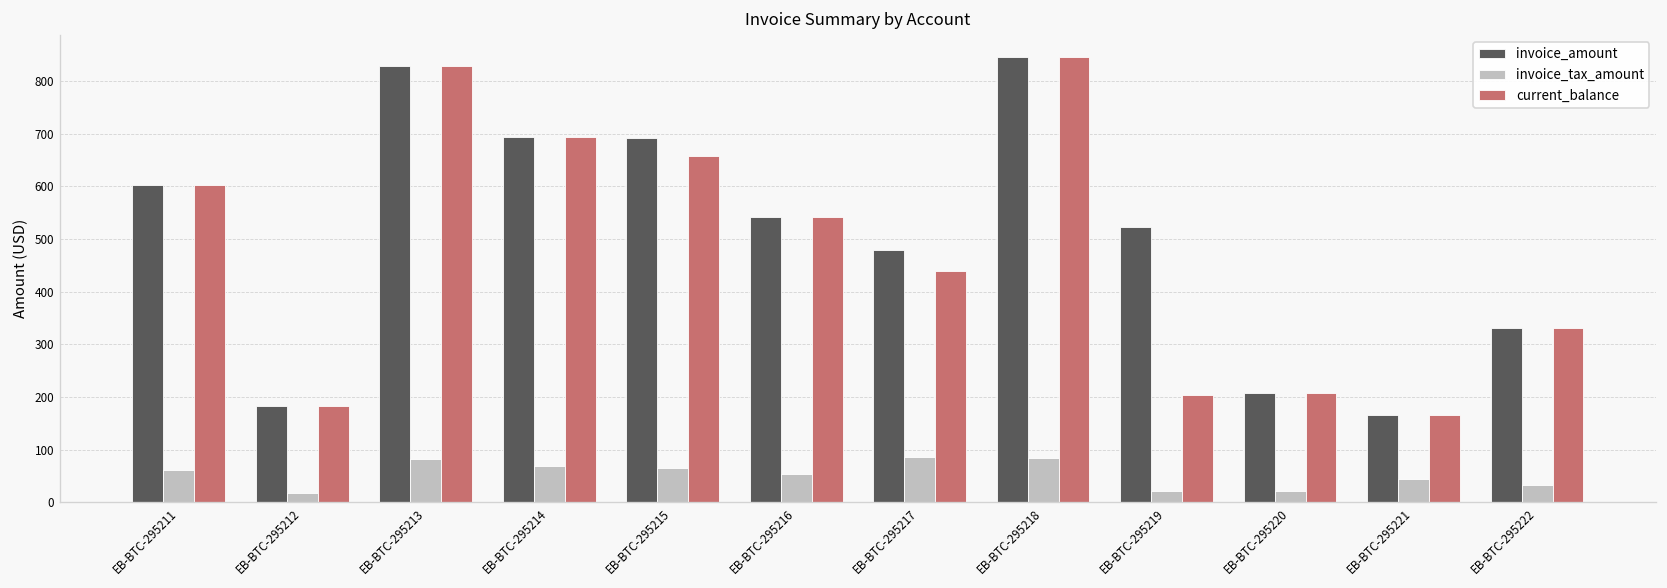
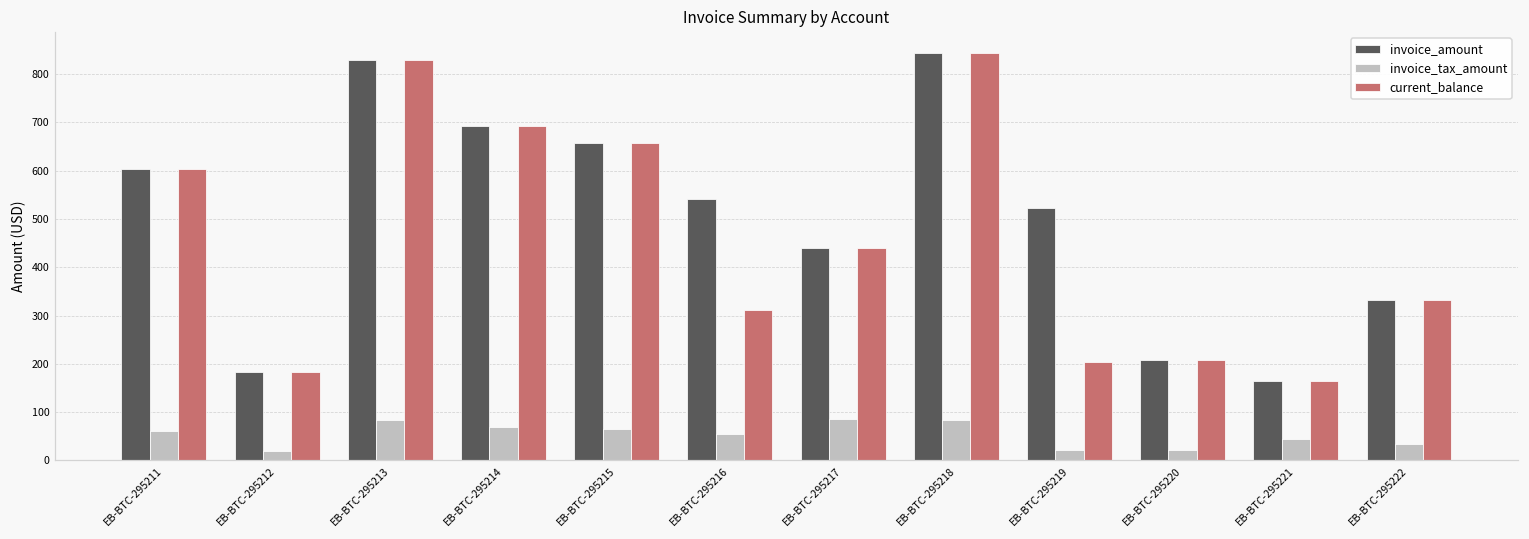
  {
    "invoice_amount": {
      "EB-BTC-295211": 600,
      "EB-BTC-295212": 180,
      "EB-BTC-295213": 830,
      "EB-BTC-295214": 690,
-     "EB-BTC-295215": 690,
+     "EB-BTC-295215": 660,
      "EB-BTC-295216": 540,
-     "EB-BTC-295217": 480,
+     "EB-BTC-295217": 440,
      "EB-BTC-295218": 840,
      "EB-BTC-295219": 520,
      "EB-BTC-295220": 210,
      "EB-BTC-295221": 160,
      "EB-BTC-295222": 330
    },
    "invoice_tax_amount": {
      "EB-BTC-295211": 60,
      "EB-BTC-295212": 20,
      "EB-BTC-295213": 80,
      "EB-BTC-295214": 70,
      "EB-BTC-295215": 70,
      "EB-BTC-295216": 50,
      "EB-BTC-295217": 90,
      "EB-BTC-295218": 80,
      "EB-BTC-295219": 20,
      "EB-BTC-295220": 20,
      "EB-BTC-295221": 40,
      "EB-BTC-295222": 30
    },
    "current_balance": {
      "EB-BTC-295211": 600,
      "EB-BTC-295212": 180,
      "EB-BTC-295213": 830,
      "EB-BTC-295214": 690,
      "EB-BTC-295215": 660,
-     "EB-BTC-295216": 540,
+     "EB-BTC-295216": 310,
      "EB-BTC-295217": 440,
      "EB-BTC-295218": 840,
      "EB-BTC-295219": 200,
      "EB-BTC-295220": 210,
      "EB-BTC-295221": 160,
      "EB-BTC-295222": 330
    }
  }
